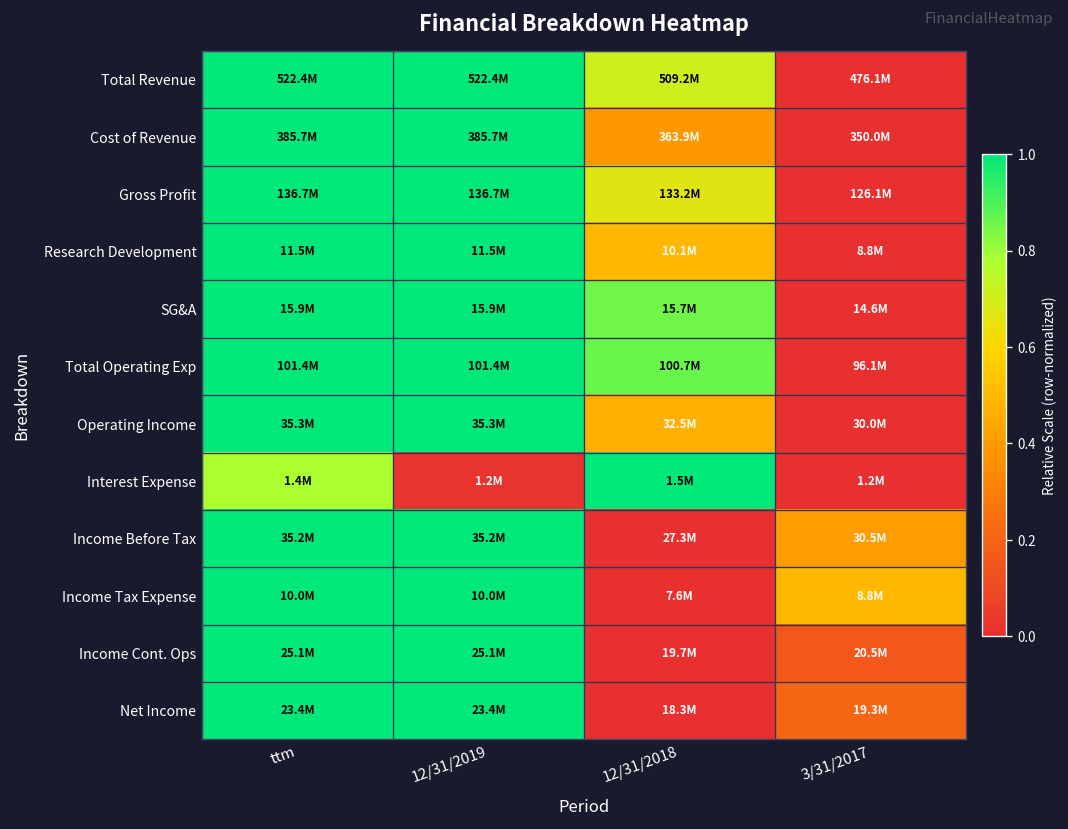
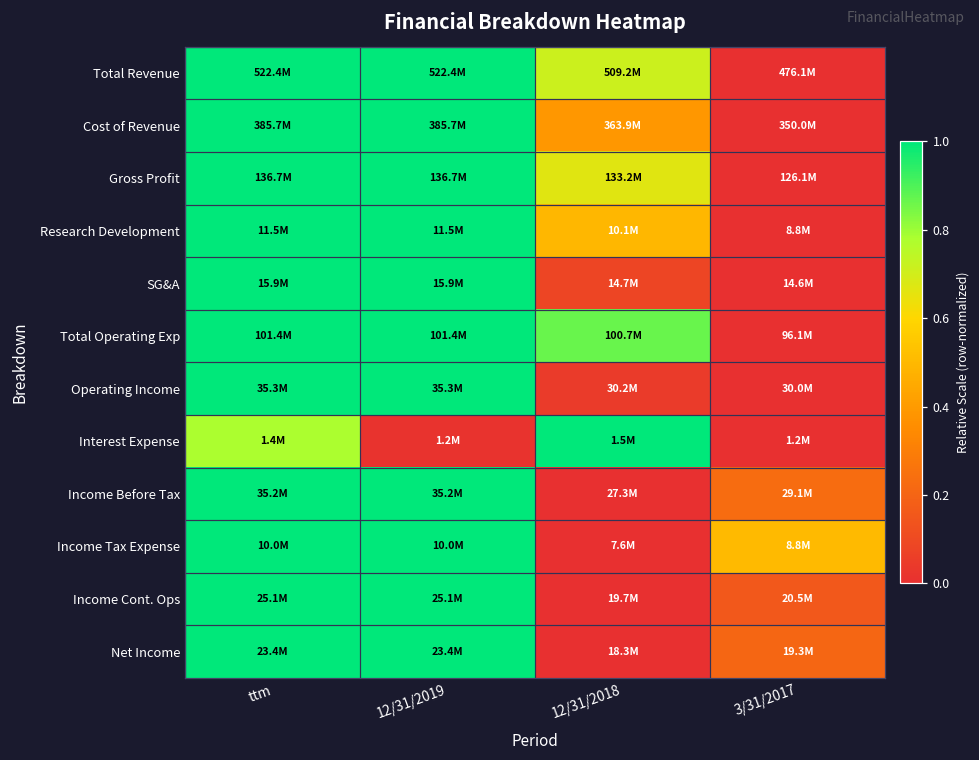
  {
    "Total Revenue": {
      "ttm": "522.4M",
      "12/31/2019": "522.4M",
      "12/31/2018": "509.2M",
      "3/31/2017": "476.1M"
    },
    "Cost of Revenue": {
      "ttm": "385.7M",
      "12/31/2019": "385.7M",
      "12/31/2018": "363.9M",
      "3/31/2017": "350.0M"
    },
    "Gross Profit": {
      "ttm": "136.7M",
      "12/31/2019": "136.7M",
      "12/31/2018": "133.2M",
      "3/31/2017": "126.1M"
    },
    "Research Development": {
      "ttm": "11.5M",
      "12/31/2019": "11.5M",
      "12/31/2018": "10.1M",
      "3/31/2017": "8.8M"
    },
    "SG&A": {
      "ttm": "15.9M",
      "12/31/2019": "15.9M",
-     "12/31/2018": "15.7M",
+     "12/31/2018": "14.7M",
      "3/31/2017": "14.6M"
    },
    "Total Operating Exp": {
      "ttm": "101.4M",
      "12/31/2019": "101.4M",
      "12/31/2018": "100.7M",
      "3/31/2017": "96.1M"
    },
    "Operating Income": {
      "ttm": "35.3M",
      "12/31/2019": "35.3M",
-     "12/31/2018": "32.5M",
+     "12/31/2018": "30.2M",
      "3/31/2017": "30.0M"
    },
    "Interest Expense": {
      "ttm": "1.4M",
      "12/31/2019": "1.2M",
      "12/31/2018": "1.5M",
      "3/31/2017": "1.2M"
    },
    "Income Before Tax": {
      "ttm": "35.2M",
      "12/31/2019": "35.2M",
      "12/31/2018": "27.3M",
-     "3/31/2017": "30.5M"
+     "3/31/2017": "29.1M"
    },
    "Income Tax Expense": {
      "ttm": "10.0M",
      "12/31/2019": "10.0M",
      "12/31/2018": "7.6M",
      "3/31/2017": "8.8M"
    },
    "Income Cont. Ops": {
      "ttm": "25.1M",
      "12/31/2019": "25.1M",
      "12/31/2018": "19.7M",
      "3/31/2017": "20.5M"
    },
    "Net Income": {
      "ttm": "23.4M",
      "12/31/2019": "23.4M",
      "12/31/2018": "18.3M",
      "3/31/2017": "19.3M"
    }
  }
